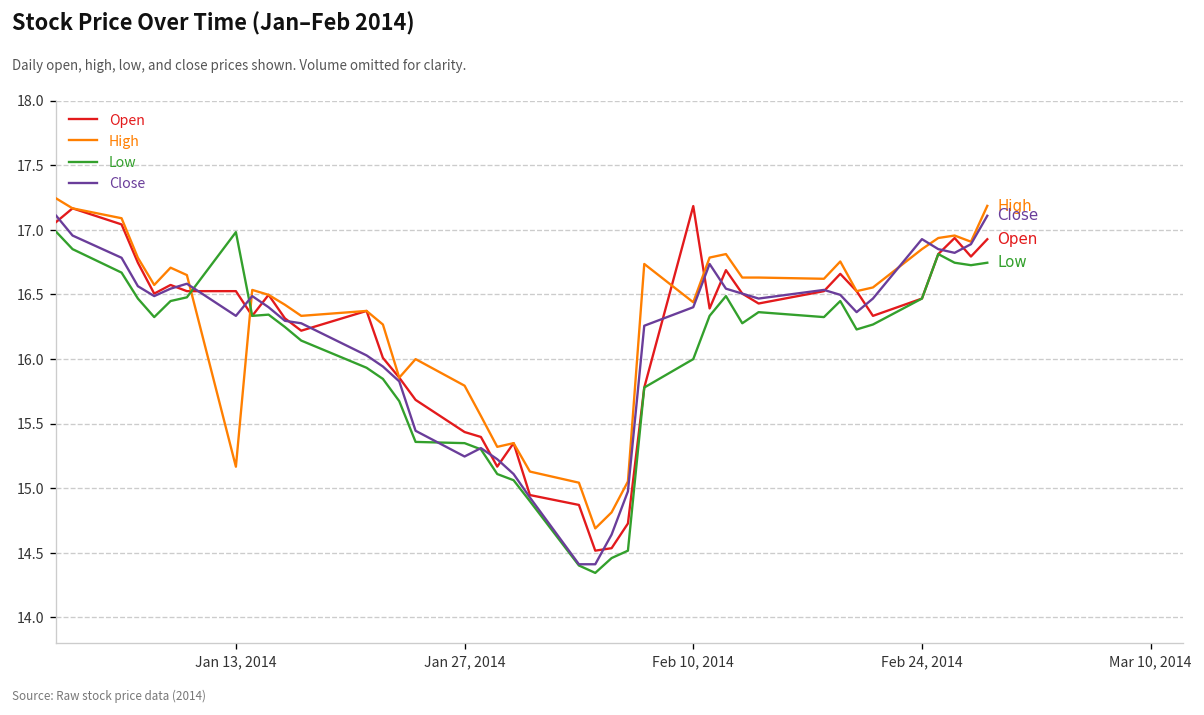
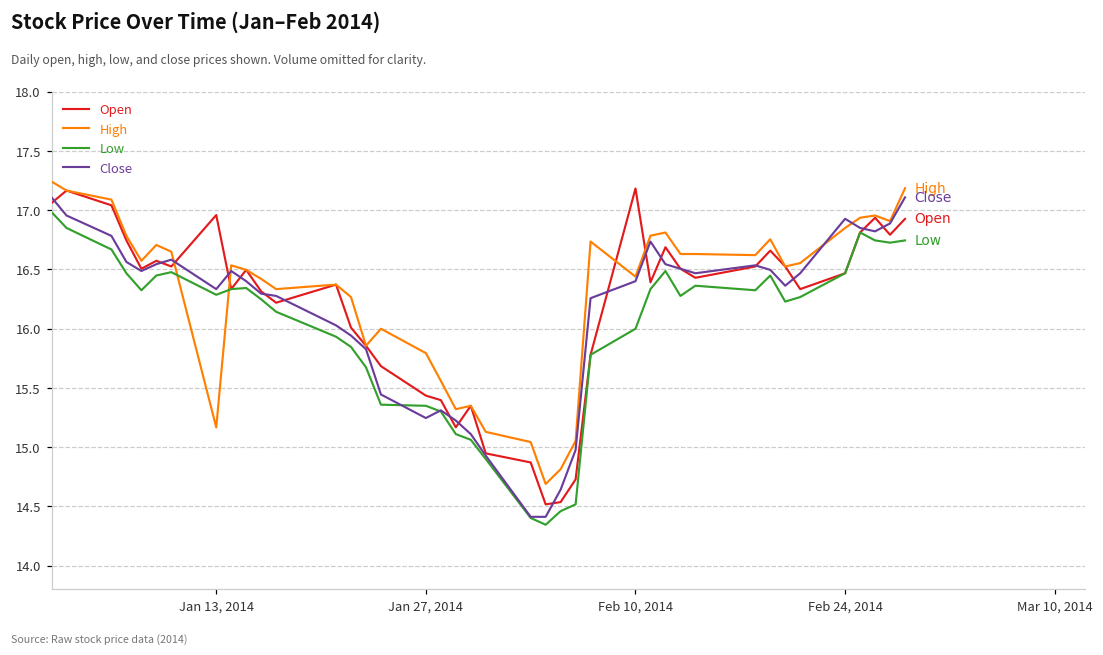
  {
    "Open": {
-     "Jan 13, 2014": 16.53,
+     "Jan 13, 2014": 16.96,
      "Jan 27, 2014": 15.44,
      "Feb 10, 2014": 17.18
    },
    "High": {
      "Jan 13, 2014": 15.17,
      "Jan 27, 2014": 15.79,
      "Feb 10, 2014": 16.44,
      "Feb 24, 2014": 16.85
    },
    "Low": {
-     "Jan 13, 2014": 16.98,
+     "Jan 13, 2014": 16.29,
      "Jan 27, 2014": 15.35,
      "Feb 10, 2014": 16.00
    },
    "Close": {
      "Jan 13, 2014": 16.33,
      "Jan 27, 2014": 15.25,
      "Feb 10, 2014": 16.40,
      "Feb 24, 2014": 16.93
    }
  }
